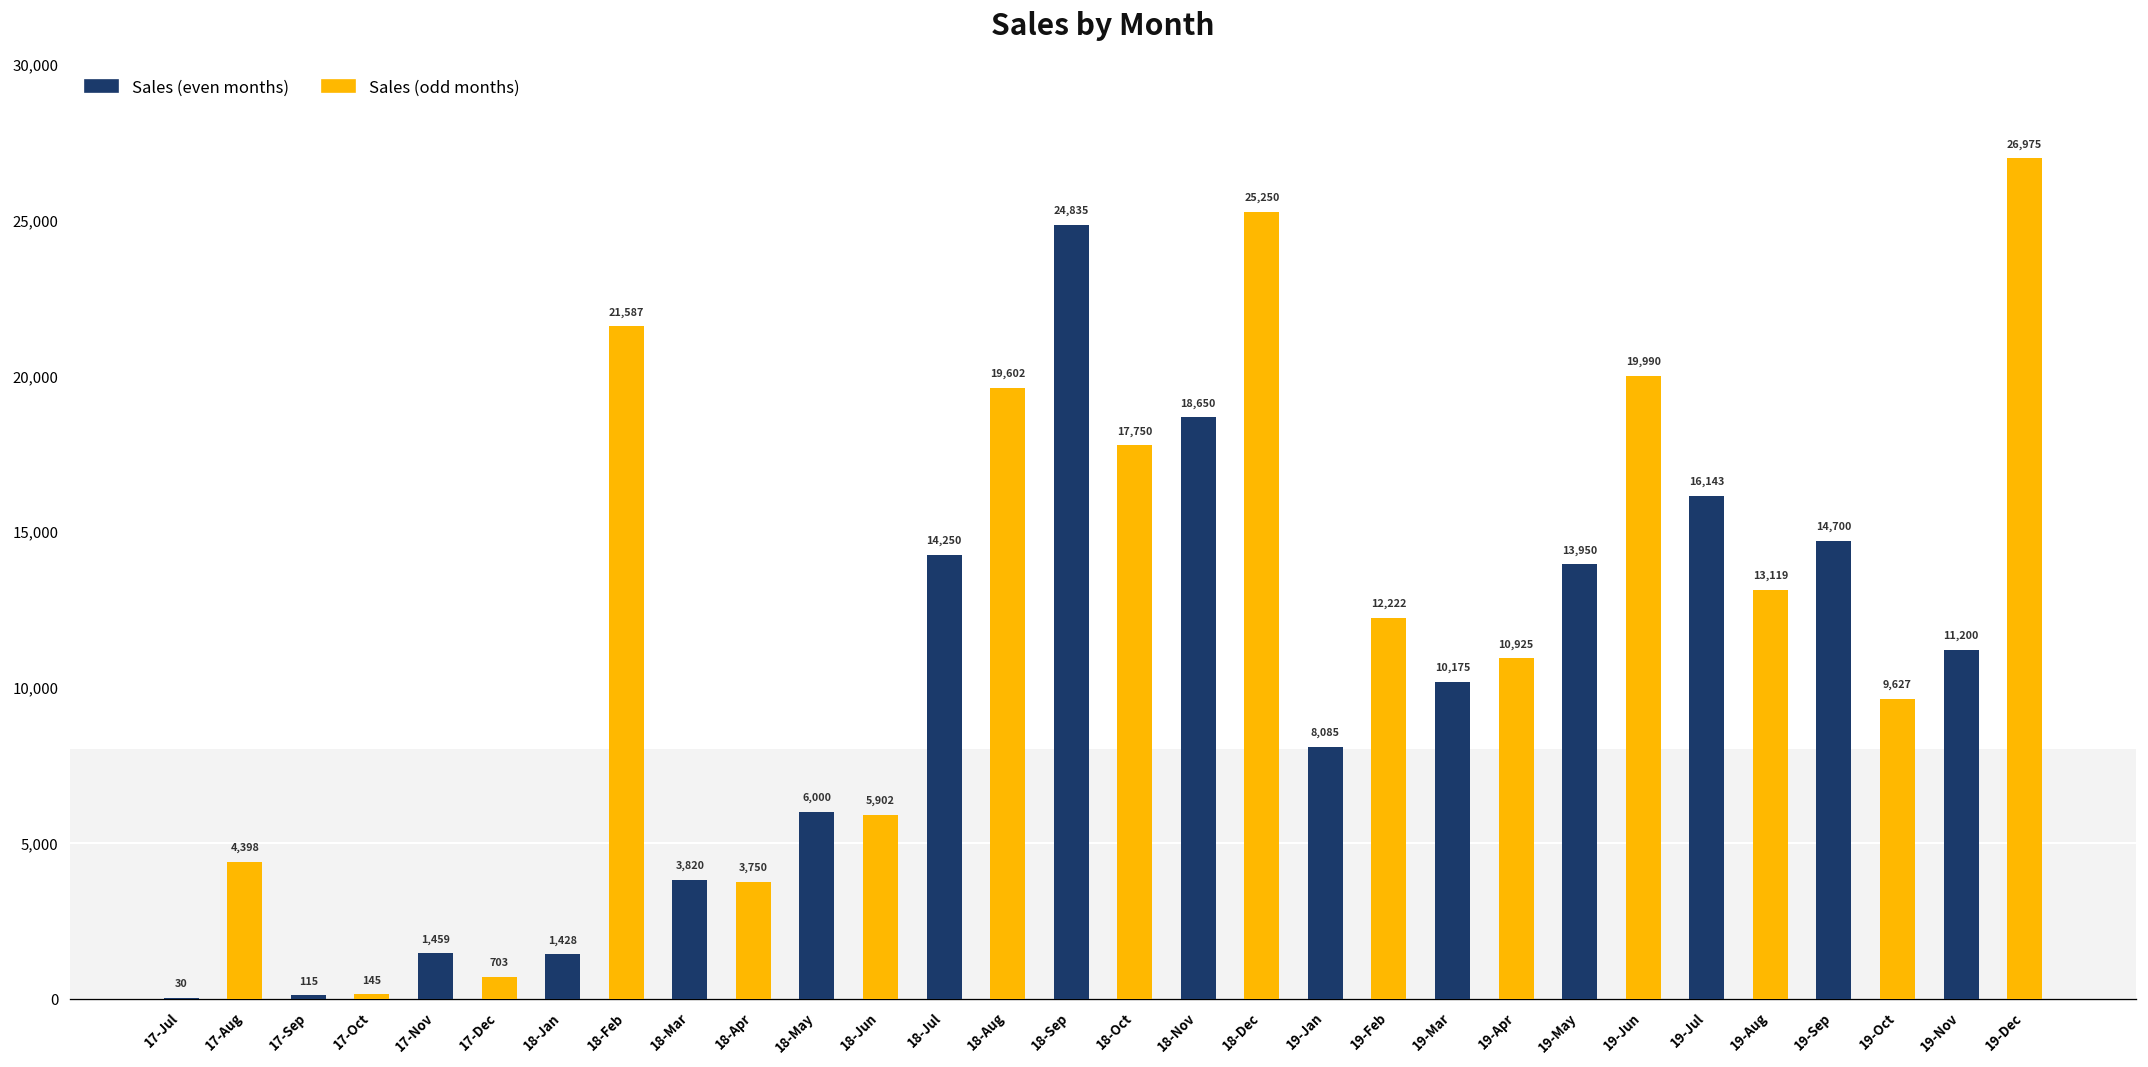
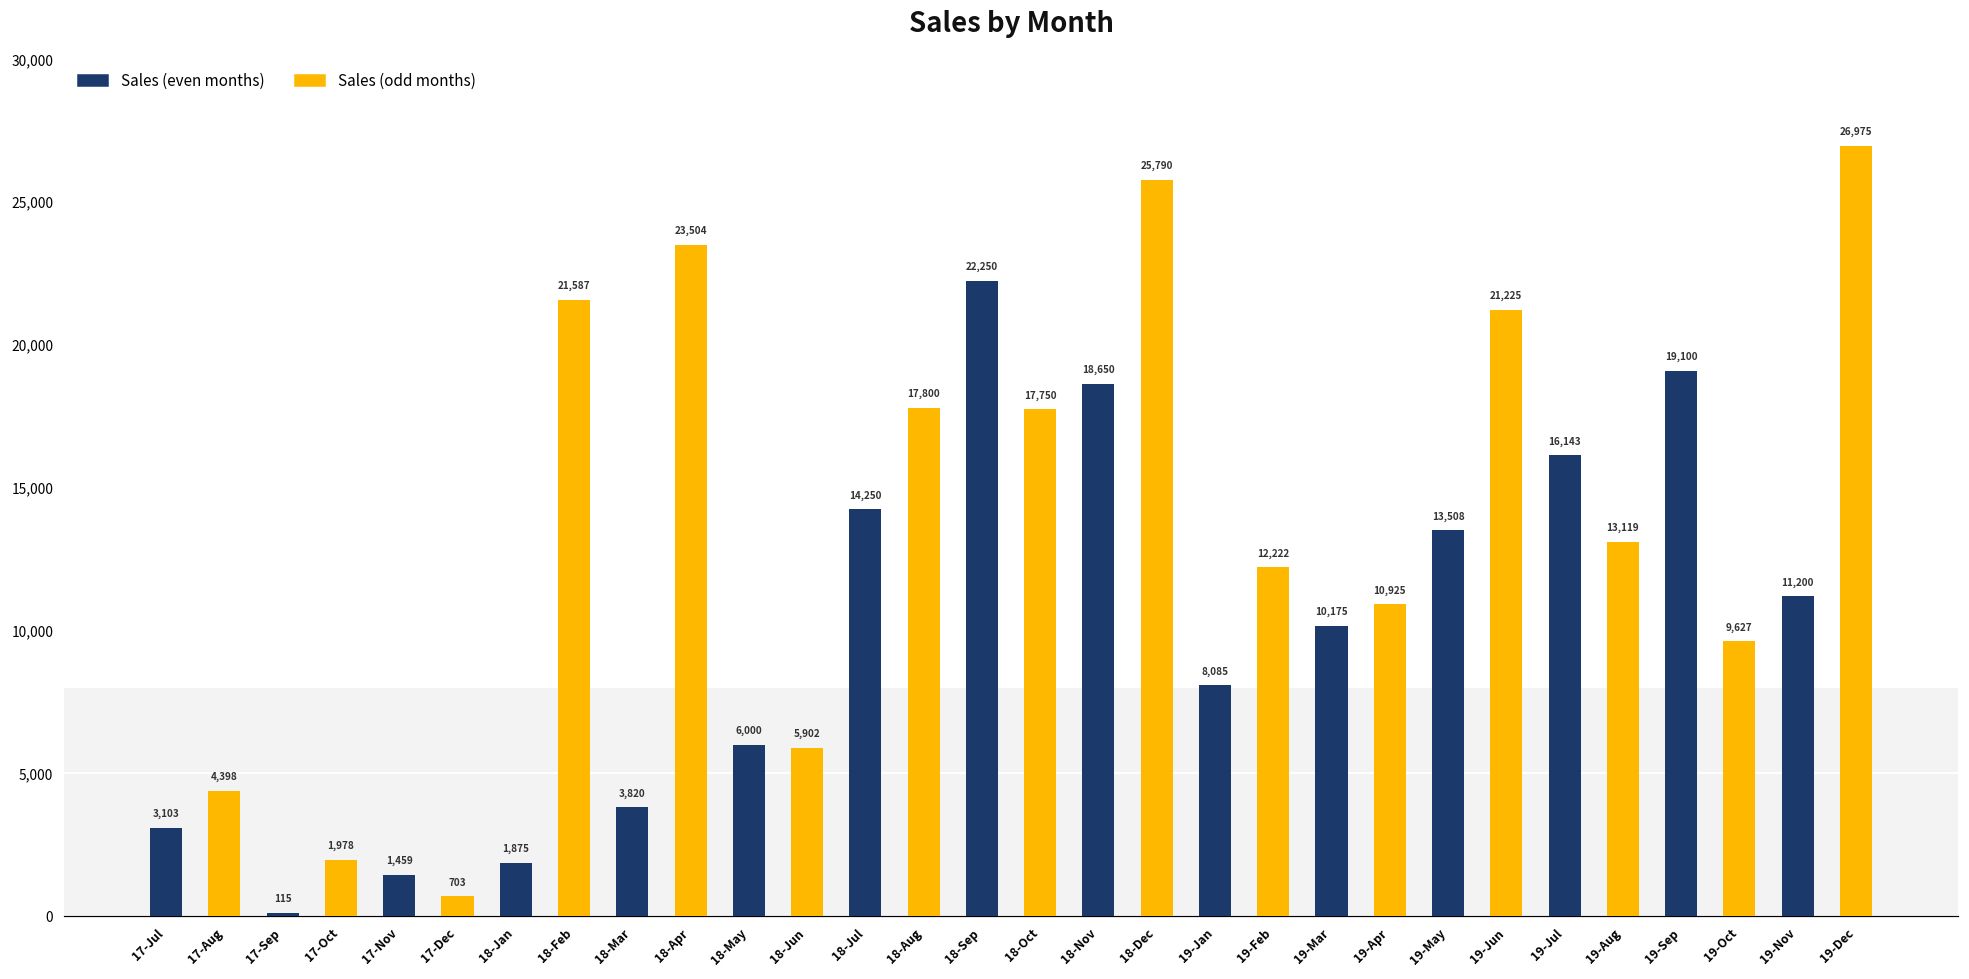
  {
-   "17-Jul": "30",
+   "17-Jul": "3,103",
    "17-Aug": "4,398",
    "17-Sep": "115",
-   "17-Oct": "145",
+   "17-Oct": "1,978",
    "17-Nov": "1,459",
    "17-Dec": "703",
-   "18-Jan": "1,428",
+   "18-Jan": "1,875",
    "18-Feb": "21,587",
    "18-Mar": "3,820",
-   "18-Apr": "3,750",
+   "18-Apr": "23,504",
    "18-May": "6,000",
    "18-Jun": "5,902",
    "18-Jul": "14,250",
-   "18-Aug": "19,602",
-   "18-Sep": "24,835",
+   "18-Aug": "17,800",
+   "18-Sep": "22,250",
    "18-Oct": "17,750",
    "18-Nov": "18,650",
-   "18-Dec": "25,250",
+   "18-Dec": "25,790",
    "19-Jan": "8,085",
    "19-Feb": "12,222",
    "19-Mar": "10,175",
    "19-Apr": "10,925",
-   "19-May": "13,950",
-   "19-Jun": "19,990",
+   "19-May": "13,508",
+   "19-Jun": "21,225",
    "19-Jul": "16,143",
    "19-Aug": "13,119",
-   "19-Sep": "14,700",
+   "19-Sep": "19,100",
    "19-Oct": "9,627",
    "19-Nov": "11,200",
    "19-Dec": "26,975"
  }
